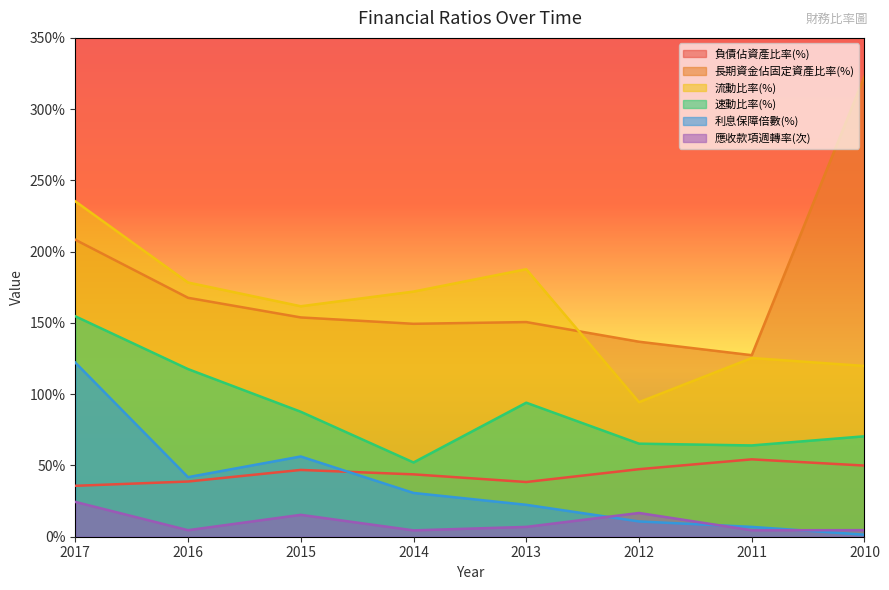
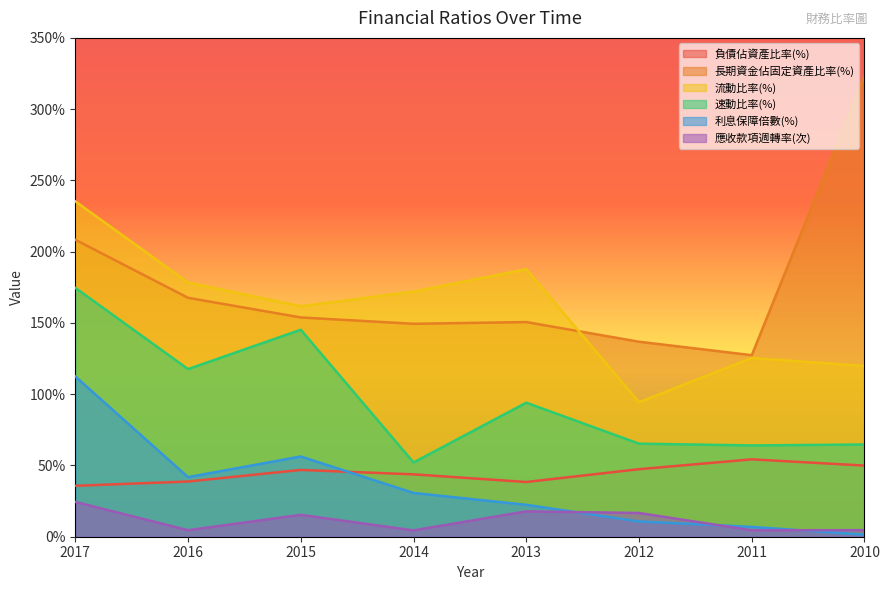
  {
    "流動比率(%)": {
      "2017": "235%",
      "2016": "178%",
      "2015": "162%",
      "2014": "172%",
      "2013": "188%",
      "2012": "94%",
      "2011": "125%",
      "2010": "120%"
    },
    "速動比率(%)": {
-     "2017": "155%",
+     "2017": "175%",
      "2016": "118%",
-     "2015": "88%",
+     "2015": "145%",
      "2014": "52%",
      "2013": "94%",
      "2012": "65%",
      "2011": "64%",
-     "2010": "70%"
+     "2010": "65%"
    },
    "利息保障倍數(%)": {
-     "2017": "122%",
+     "2017": "112%",
      "2016": "42%",
      "2015": "56%",
      "2014": "31%",
      "2013": "22%",
      "2012": "11%",
      "2011": "7%",
      "2010": "1%"
    },
    "應收款項週轉率(次)": {
      "2017": "24%",
      "2016": "5%",
      "2015": "15%",
      "2014": "4%",
-     "2013": "7%",
+     "2013": "18%",
      "2012": "17%",
      "2011": "5%",
      "2010": "5%"
    }
  }
